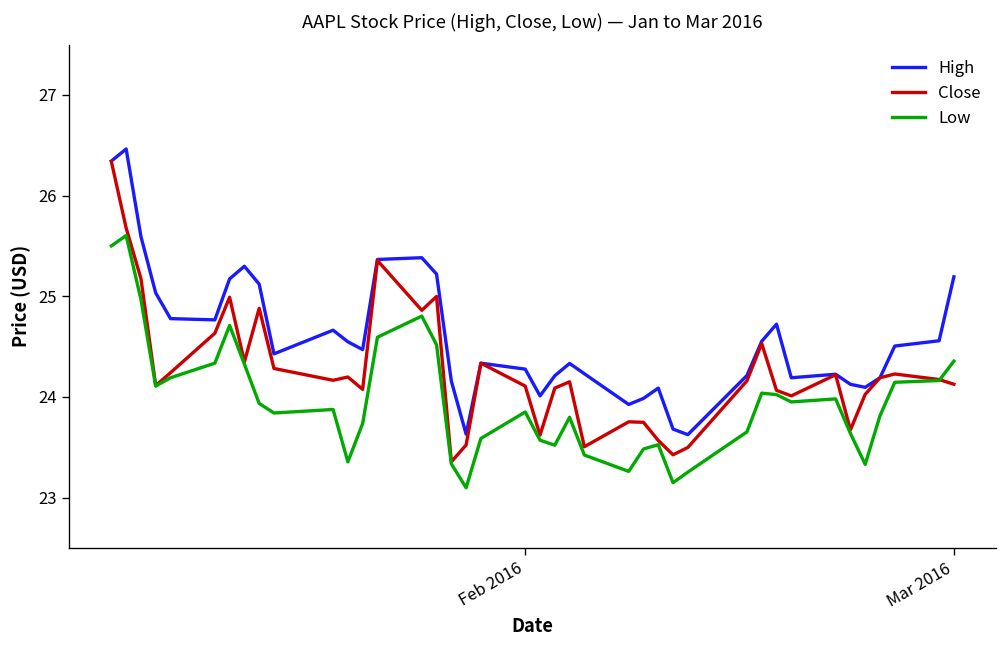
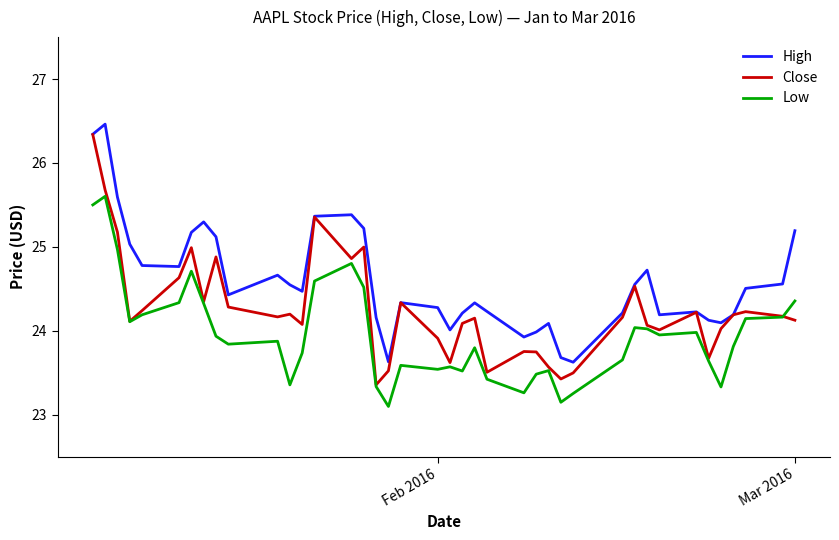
  {
    "High": {
      "Feb 2016": 24.3,
      "Mar 2016": 25.2
    },
    "Close": {
-     "Feb 2016": 24.1,
+     "Feb 2016": 23.9,
      "Mar 2016": 24.1
    },
    "Low": {
-     "Feb 2016": 23.9,
+     "Feb 2016": 23.5,
      "Mar 2016": 24.4
    }
  }
